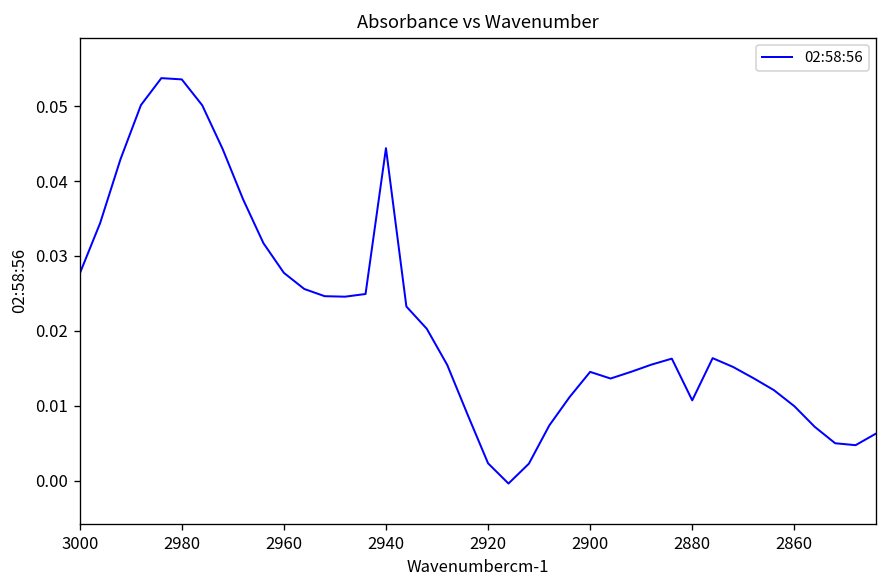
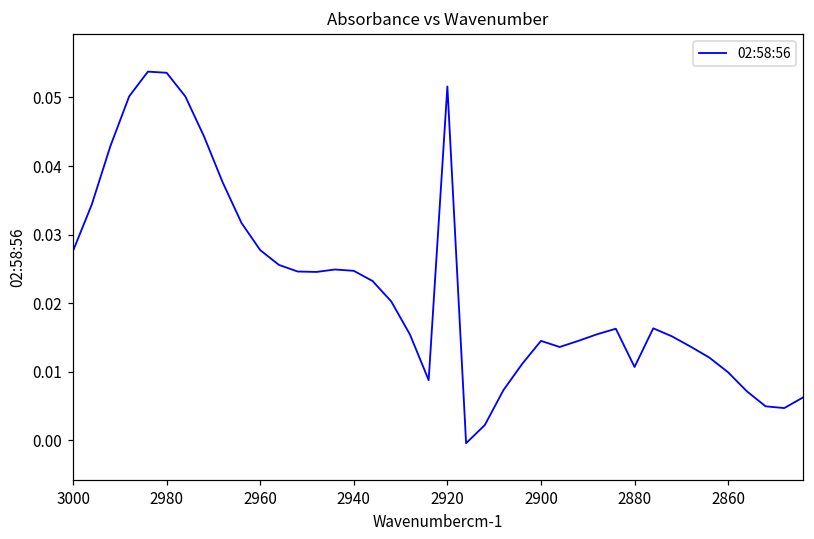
  {
    "3000": 0.028,
    "2980": 0.054,
    "2960": 0.028,
-   "2940": 0.044,
-   "2920": 0.002,
+   "2940": 0.025,
+   "2920": 0.052,
    "2900": 0.015,
    "2880": 0.011,
    "2860": 0.010
  }
